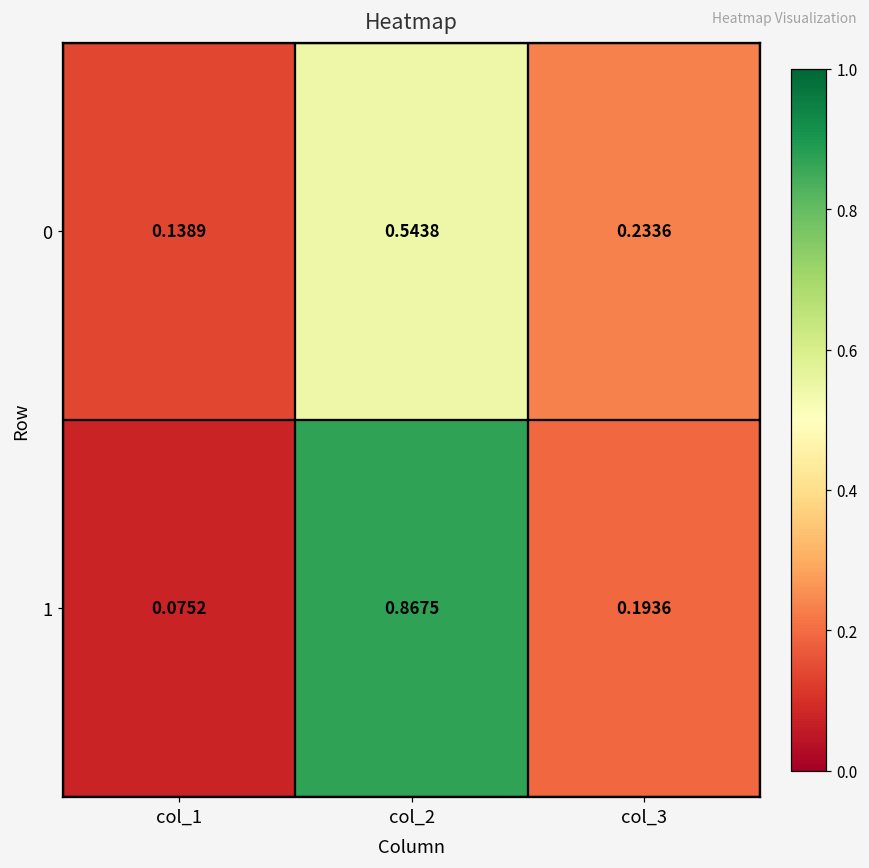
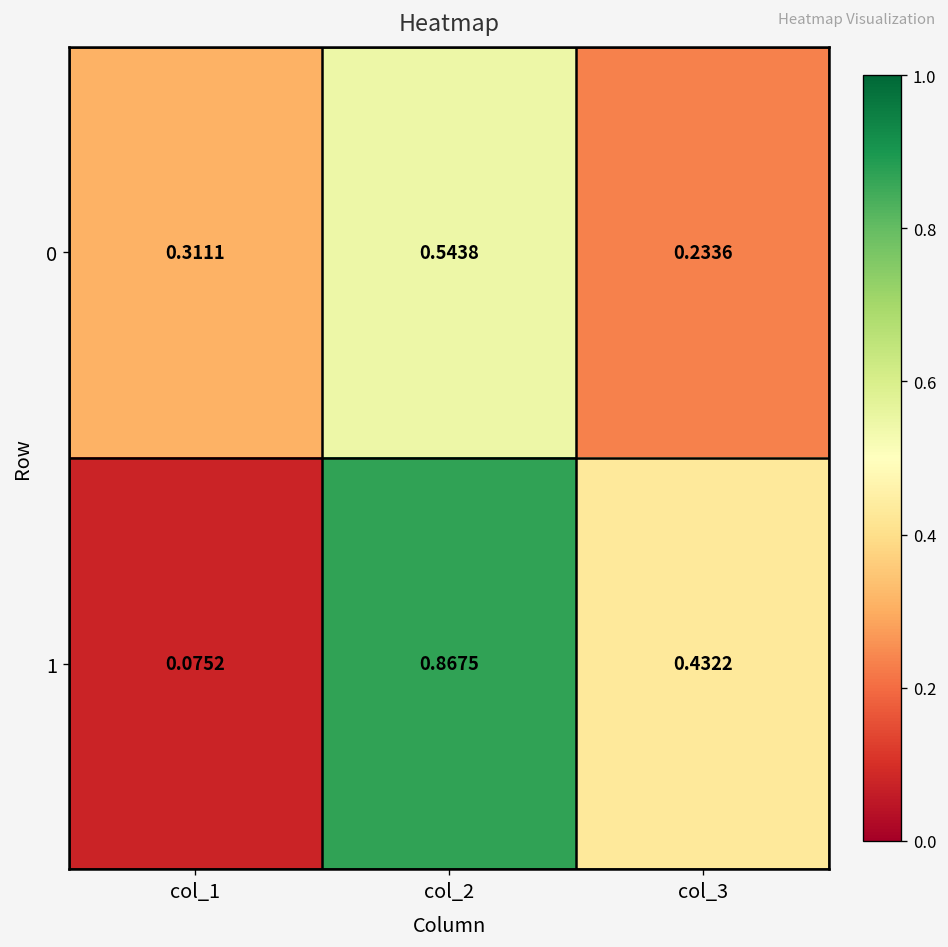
  {
    "0": {
-     "col_1": 0.1389,
+     "col_1": 0.3111,
      "col_2": 0.5438,
      "col_3": 0.2336
    },
    "1": {
      "col_1": 0.0752,
      "col_2": 0.8675,
-     "col_3": 0.1936
+     "col_3": 0.4322
    }
  }
